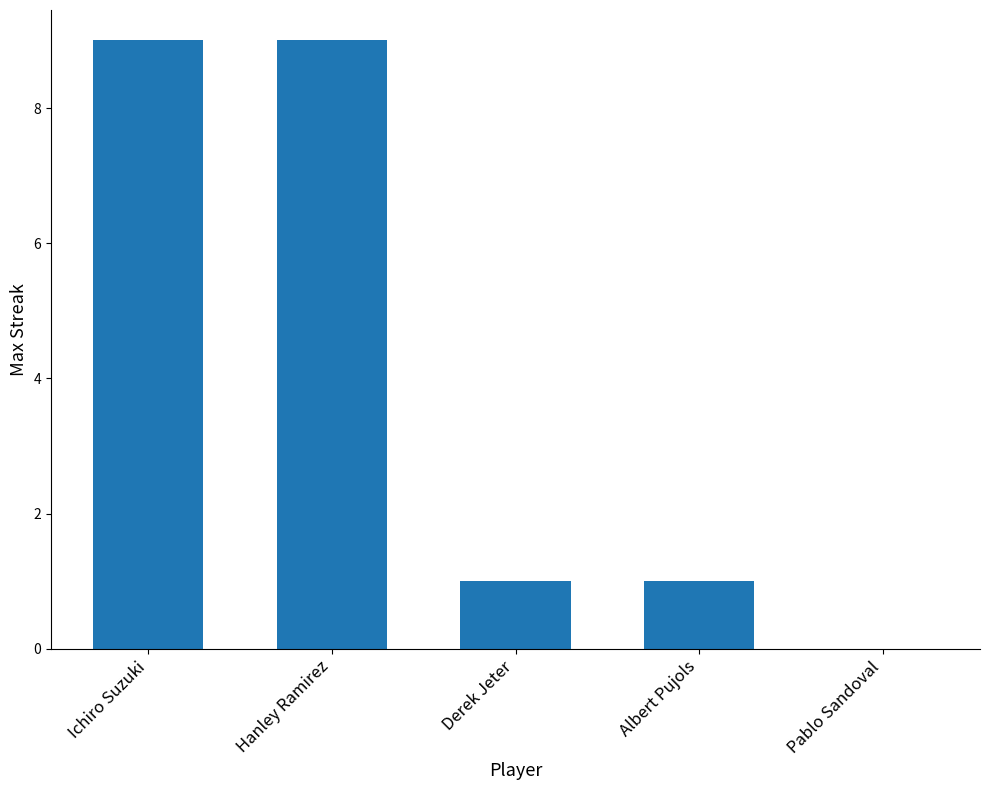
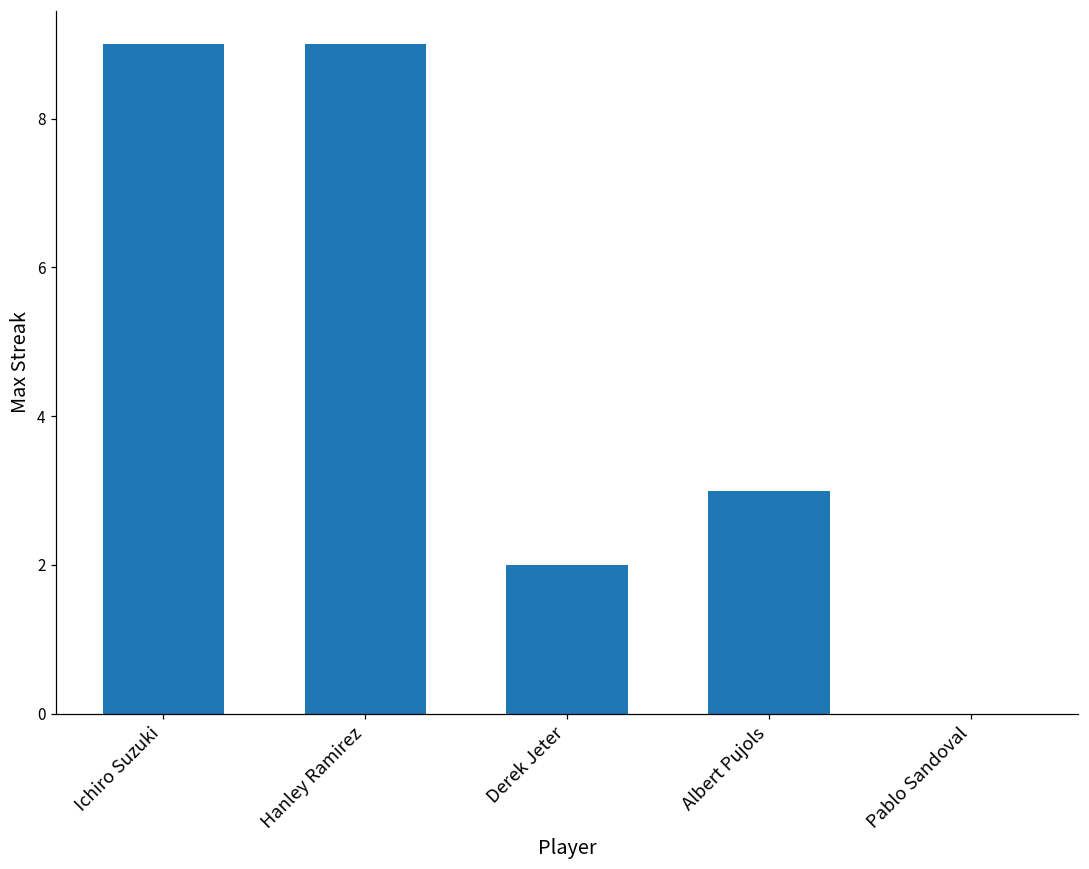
  {
    "Ichiro Suzuki": 9,
    "Hanley Ramirez": 9,
-   "Derek Jeter": 1,
-   "Albert Pujols": 1,
+   "Derek Jeter": 2,
+   "Albert Pujols": 3,
    "Pablo Sandoval": 0
  }
